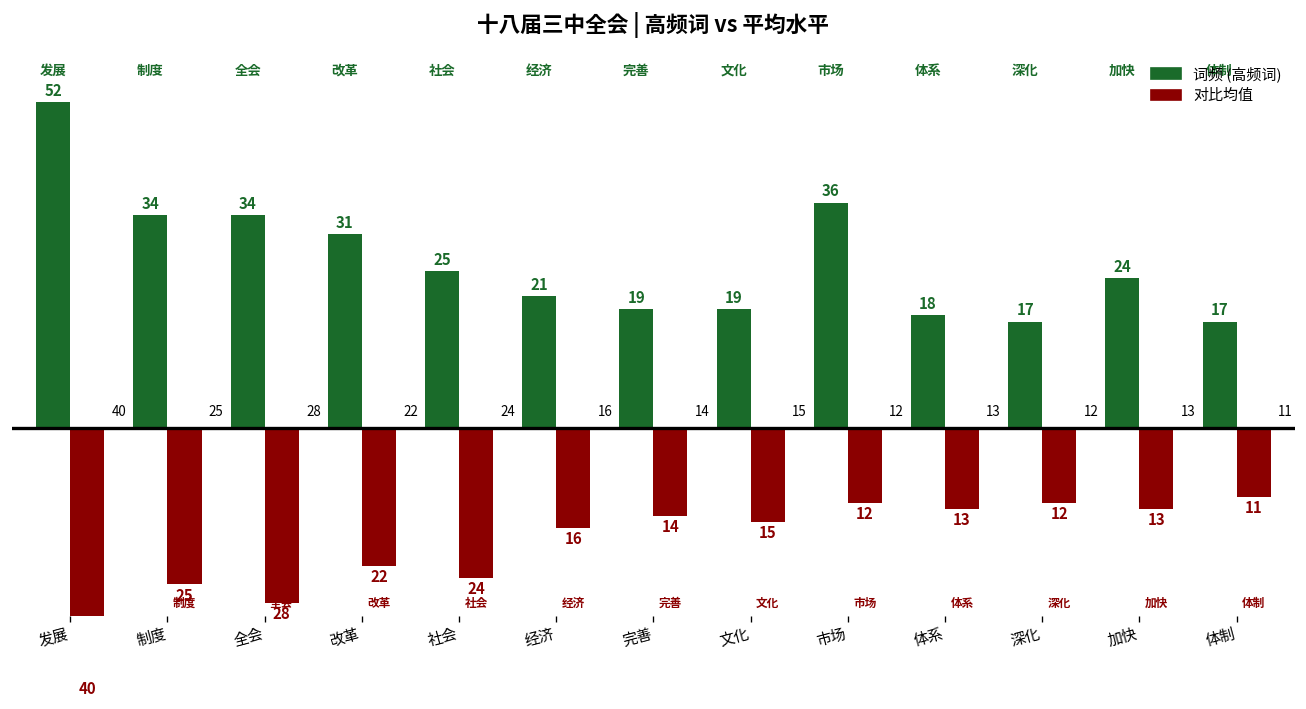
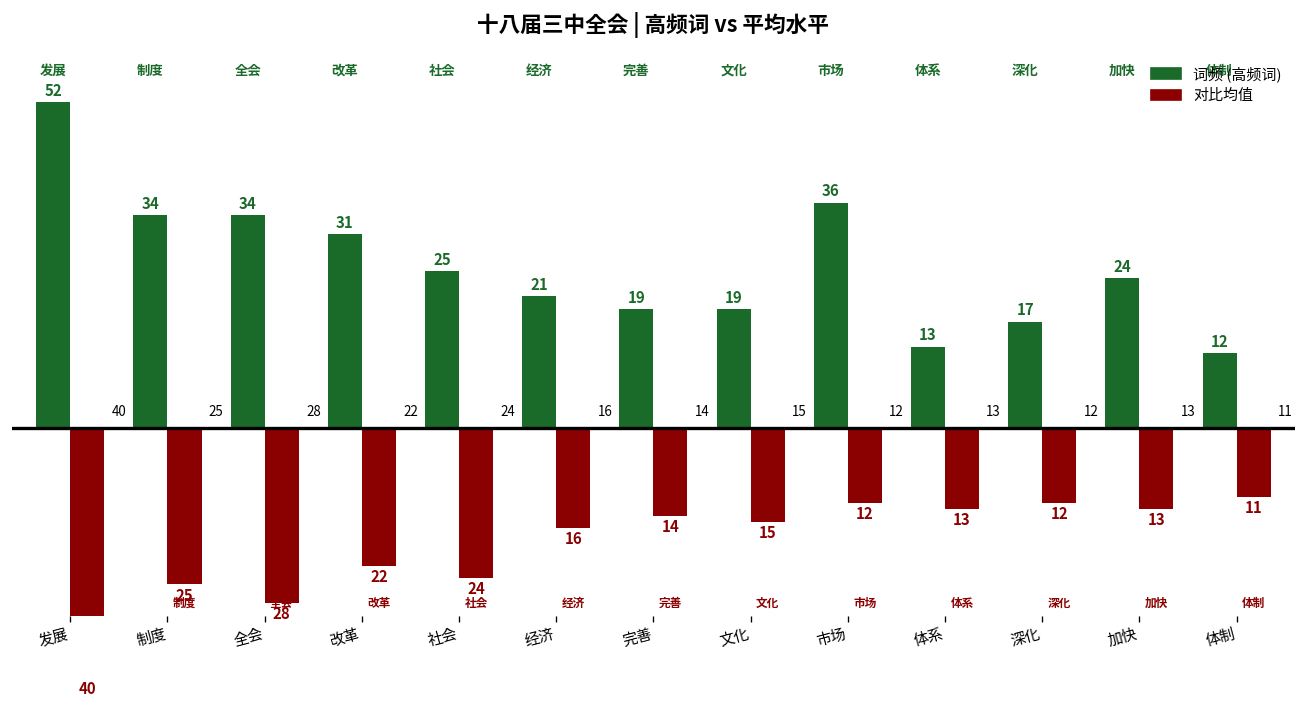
  {
    "词频 (高频词)": {
      "发展": 52,
      "制度": 34,
      "全会": 34,
      "改革": 31,
      "社会": 25,
      "经济": 21,
      "完善": 19,
      "文化": 19,
      "市场": 36,
-     "体系": 18,
+     "体系": 13,
      "深化": 17,
      "加快": 24,
-     "体制": 17
+     "体制": 12
    }
  }
